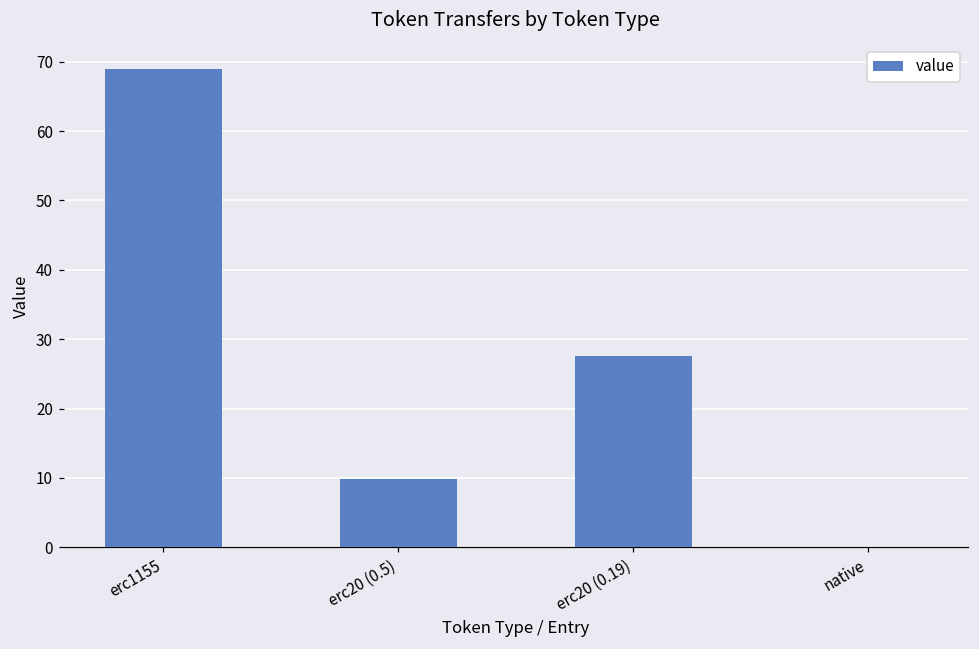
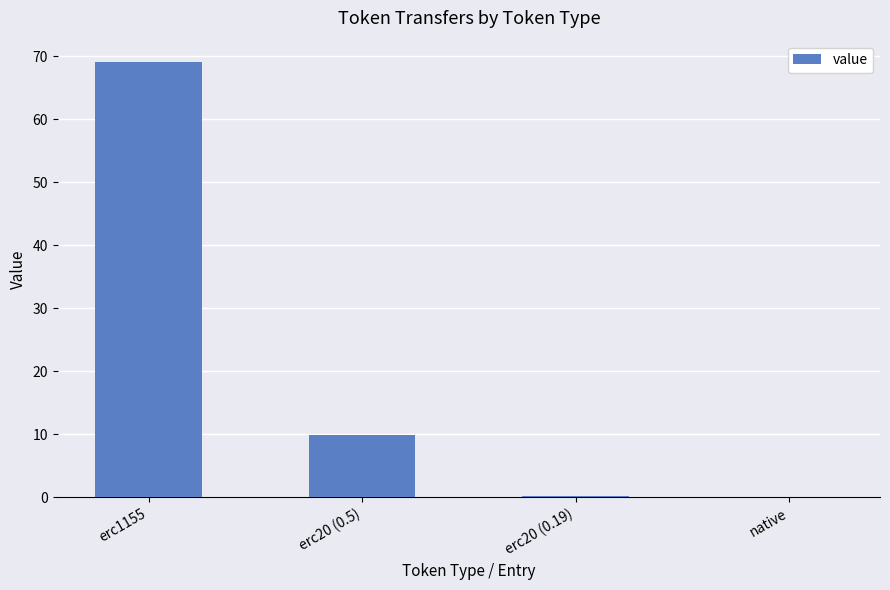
  {
    "erc1155": 69,
    "erc20 (0.5)": 10,
-   "erc20 (0.19)": 28
+   "erc20 (0.19)": 0
  }
